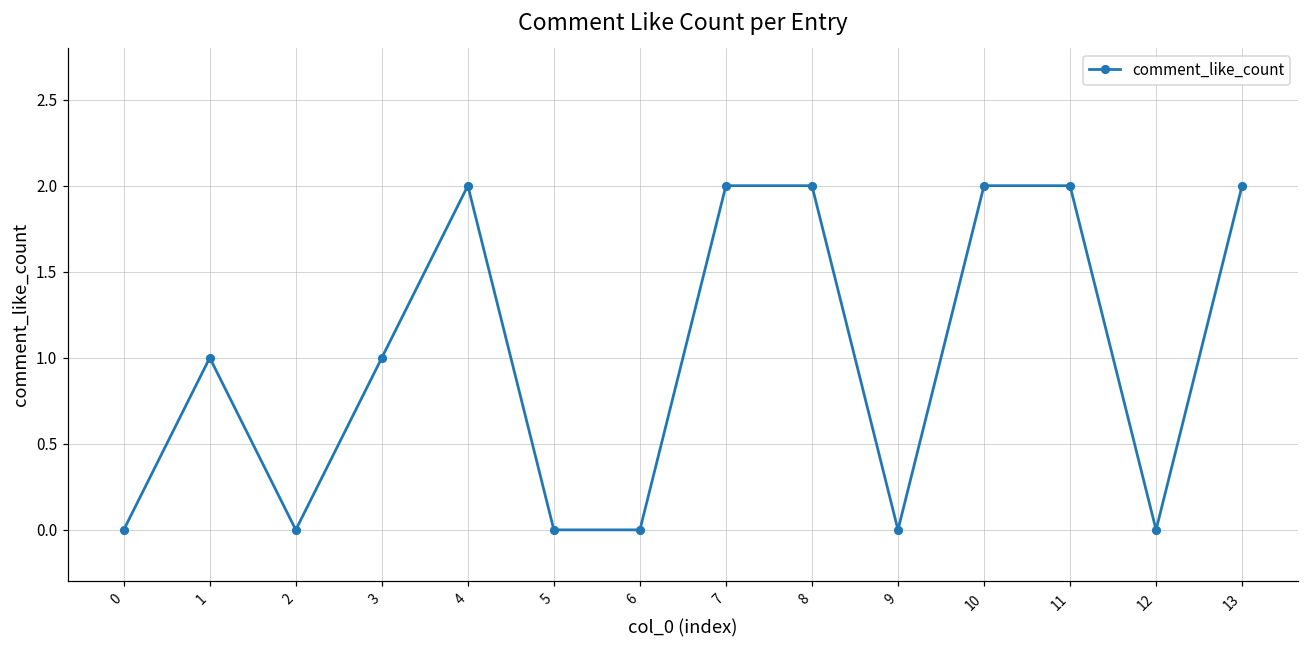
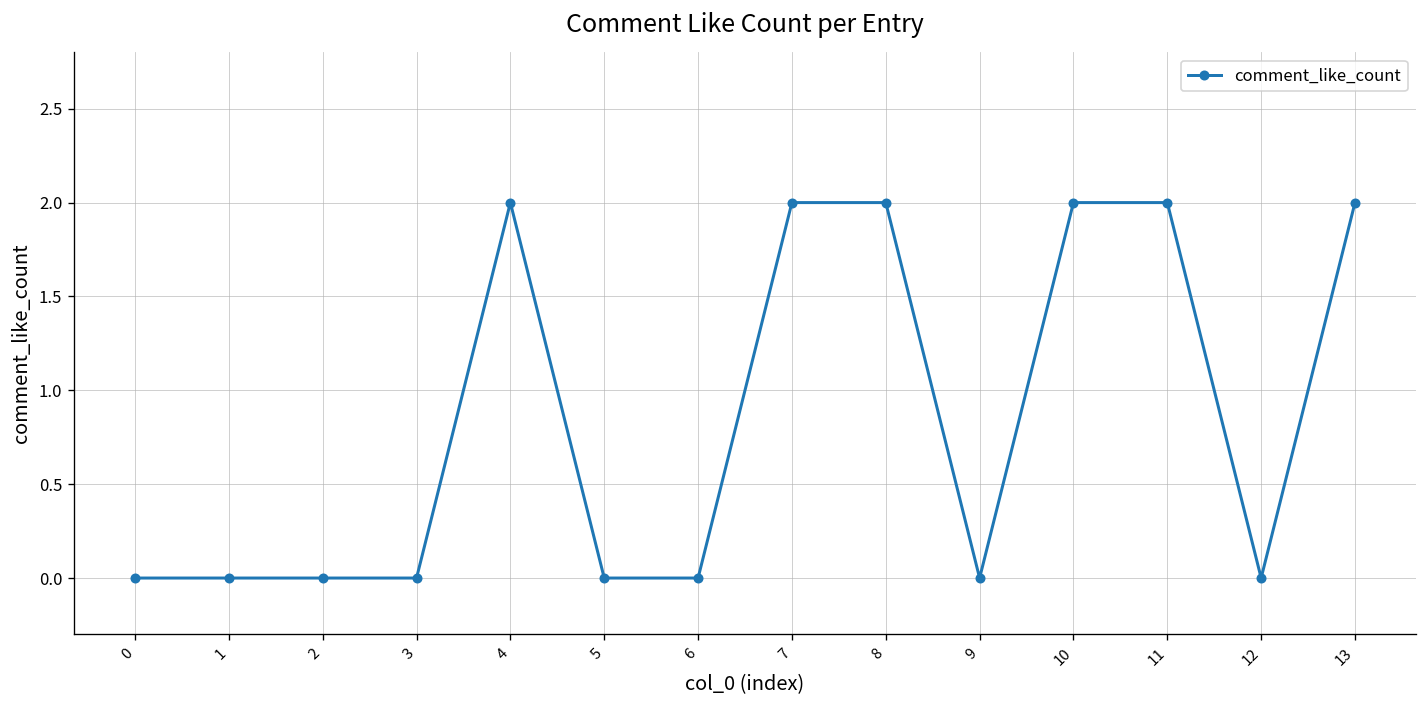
  {
    "0": 0,
-   "1": 1,
+   "1": 0,
    "2": 0,
-   "3": 1,
+   "3": 0,
    "4": 2,
    "5": 0,
    "6": 0,
    "7": 2,
    "8": 2,
    "9": 0,
    "10": 2,
    "11": 2,
    "12": 0,
    "13": 2
  }
